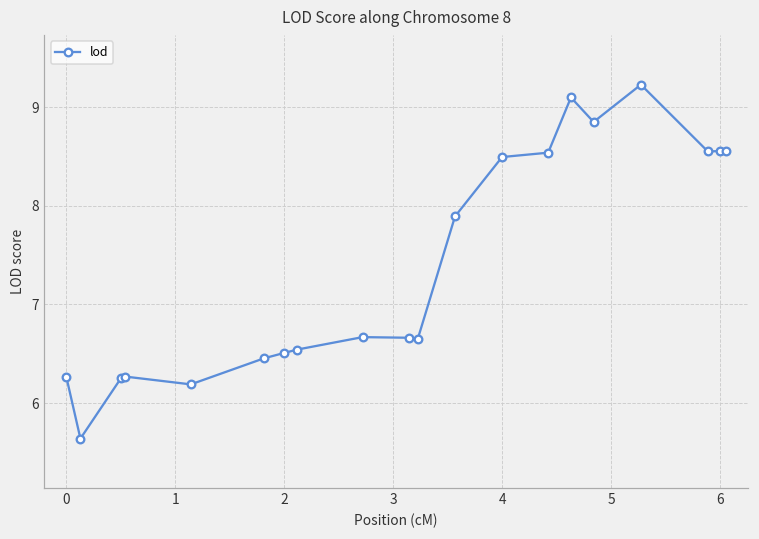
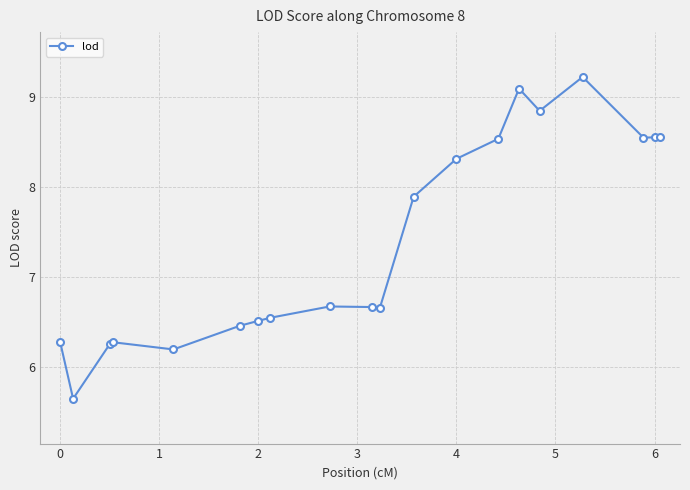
  {
    "0": 6.3,
    "2": 6.5,
-   "4": 8.5,
+   "4": 8.3,
    "6": 8.6
  }
